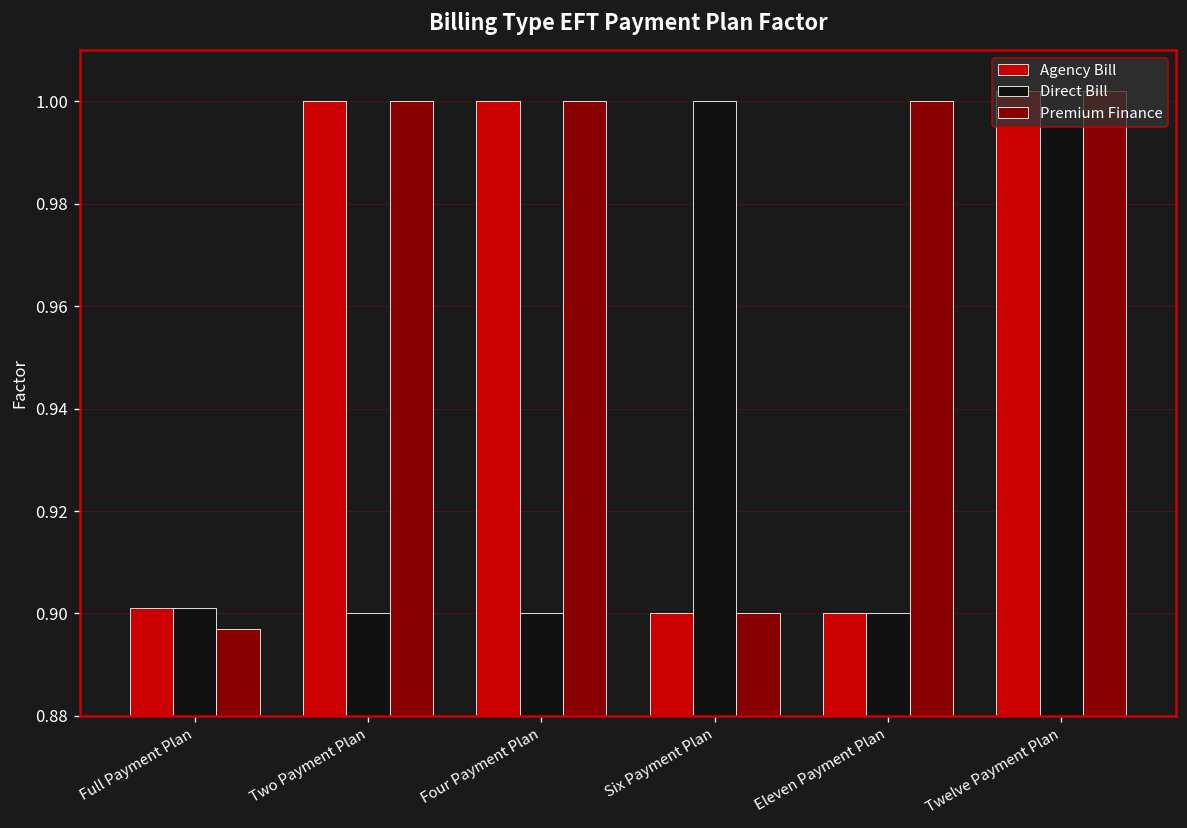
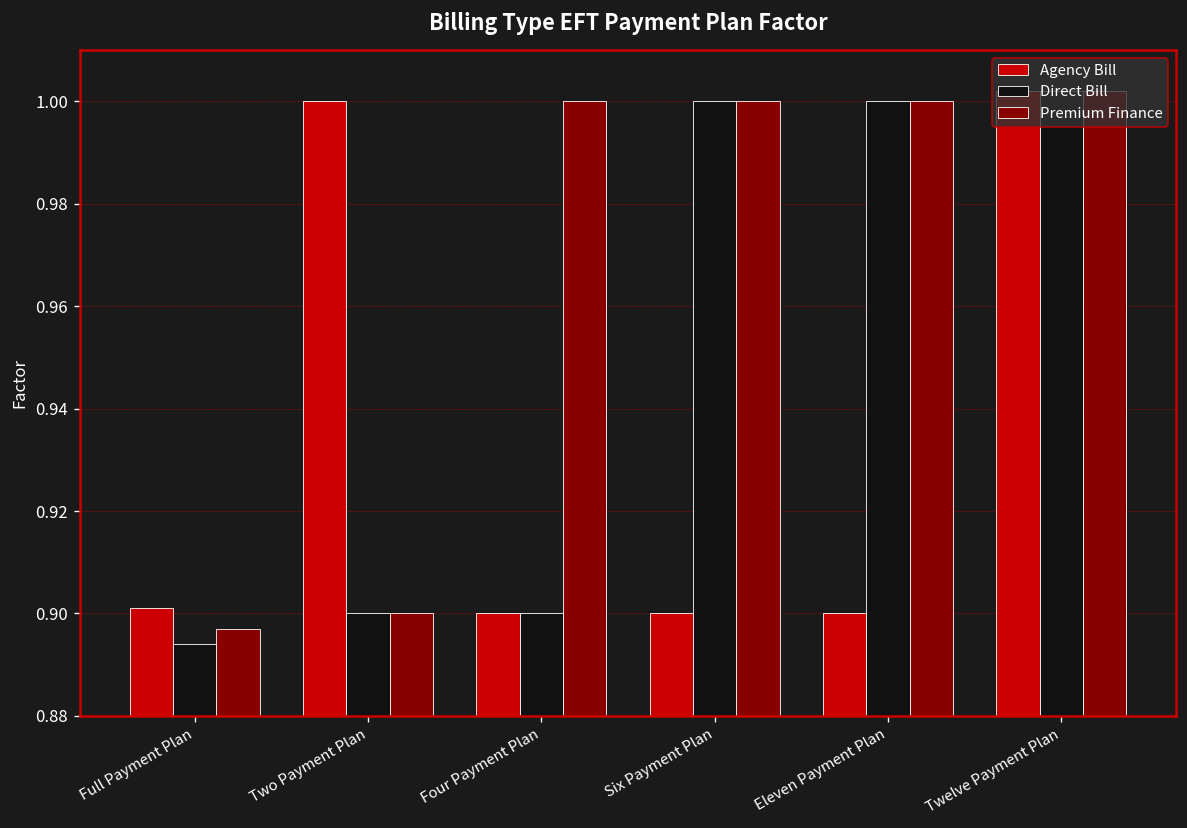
  {
    "Agency Bill": {
      "Full Payment Plan": 0.901,
      "Two Payment Plan": 1.0,
-     "Four Payment Plan": 1.0,
+     "Four Payment Plan": 0.9,
      "Six Payment Plan": 0.9,
      "Eleven Payment Plan": 0.9
    },
    "Direct Bill": {
-     "Full Payment Plan": 0.901,
+     "Full Payment Plan": 0.894,
      "Two Payment Plan": 0.900,
      "Four Payment Plan": 0.900,
      "Six Payment Plan": 1.000,
-     "Eleven Payment Plan": 0.9
+     "Eleven Payment Plan": 1.0
    },
    "Premium Finance": {
      "Full Payment Plan": 0.897,
-     "Two Payment Plan": 1.0,
+     "Two Payment Plan": 0.9,
      "Four Payment Plan": 1.0,
-     "Six Payment Plan": 0.9,
+     "Six Payment Plan": 1.0,
      "Eleven Payment Plan": 1.0
    }
  }
